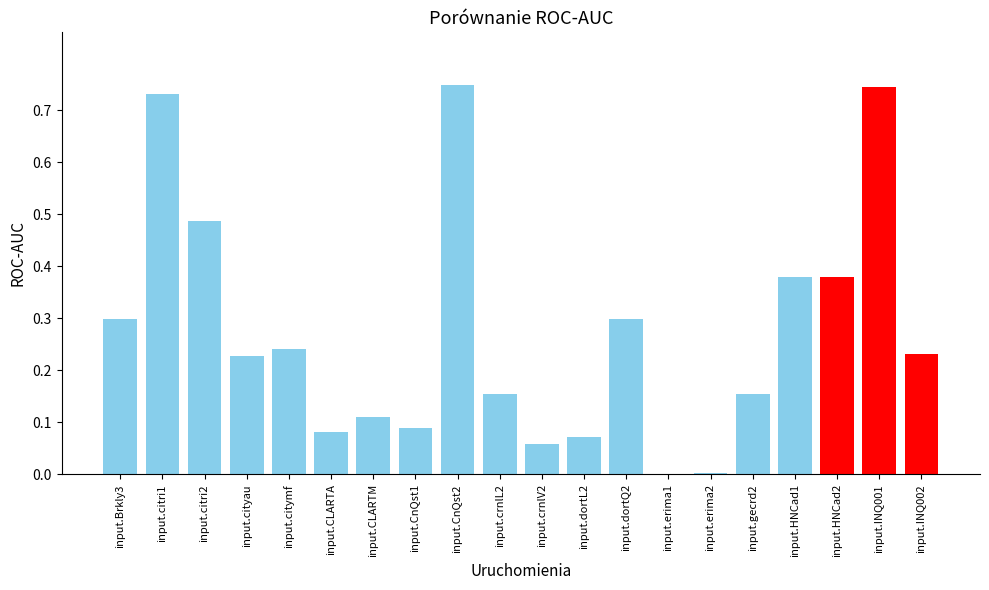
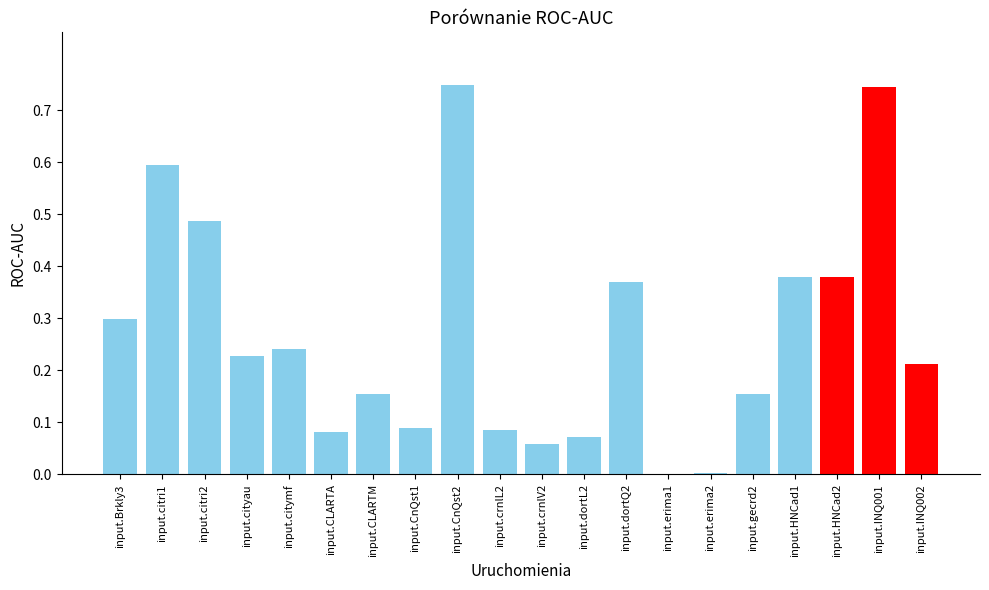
  {
    "input.Brkly3": 0.30,
-   "input.citri1": 0.73,
+   "input.citri1": 0.59,
    "input.citri2": 0.49,
    "input.cityau": 0.23,
    "input.citymf": 0.24,
    "input.CLARTA": 0.08,
-   "input.CLARTM": 0.11,
+   "input.CLARTM": 0.15,
    "input.CnQst1": 0.09,
    "input.CnQst2": 0.75,
-   "input.crnlL2": 0.15,
+   "input.crnlL2": 0.09,
    "input.crnlV2": 0.06,
    "input.dortL2": 0.07,
-   "input.dortQ2": 0.30,
+   "input.dortQ2": 0.37,
    "input.gecrd2": 0.15,
    "input.HNCad1": 0.38,
    "input.HNCad2": 0.38,
    "input.INQ001": 0.75,
-   "input.INQ002": 0.23
+   "input.INQ002": 0.21
  }
